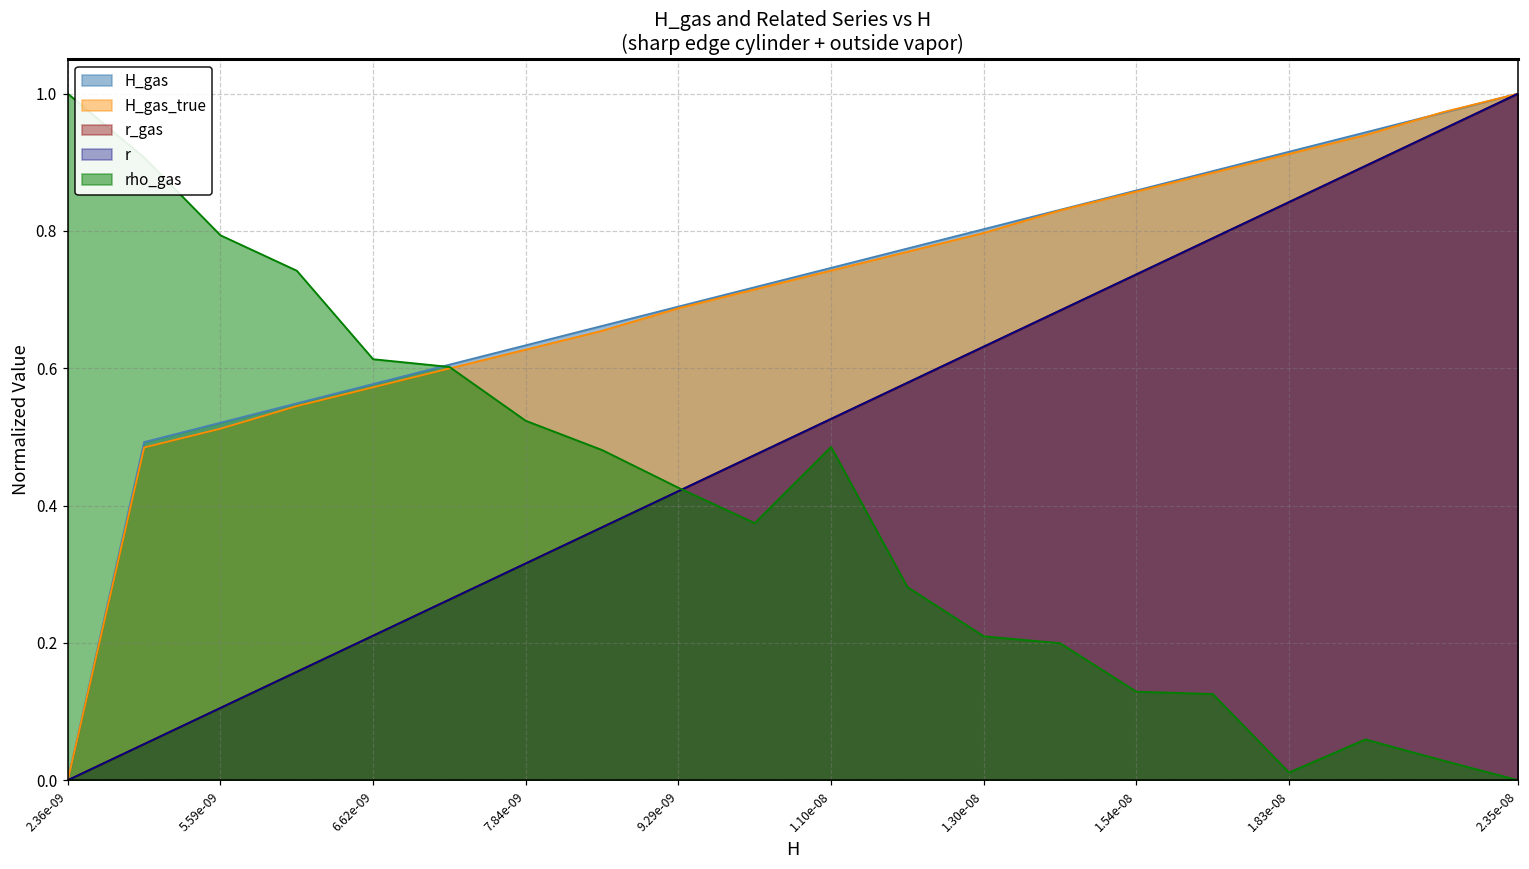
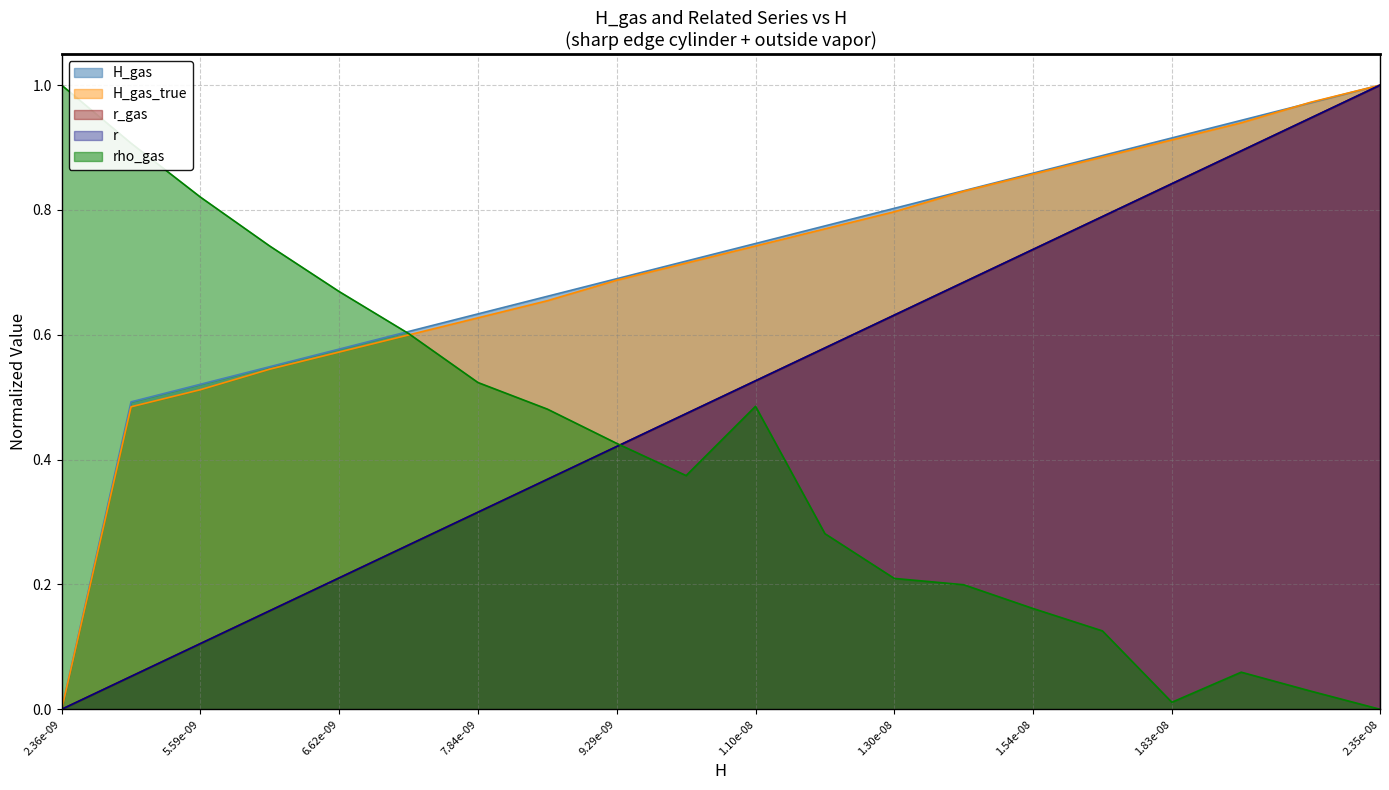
  {
    "H_gas_true": {
      "5.59e-09": 0.51,
      "6.62e-09": 0.57,
      "7.84e-09": 0.63,
      "1.30e-08": 0.80
    },
    "rho_gas": {
      "2.36e-09": 1.00,
-     "5.59e-09": 0.79,
-     "6.62e-09": 0.61,
+     "5.59e-09": 0.82,
+     "6.62e-09": 0.67,
      "7.84e-09": 0.52,
      "9.29e-09": 0.43,
      "1.10e-08": 0.49,
      "1.30e-08": 0.21,
-     "1.54e-08": 0.13,
+     "1.54e-08": 0.16,
      "1.83e-08": 0.01,
      "2.35e-08": 0.00
    }
  }
